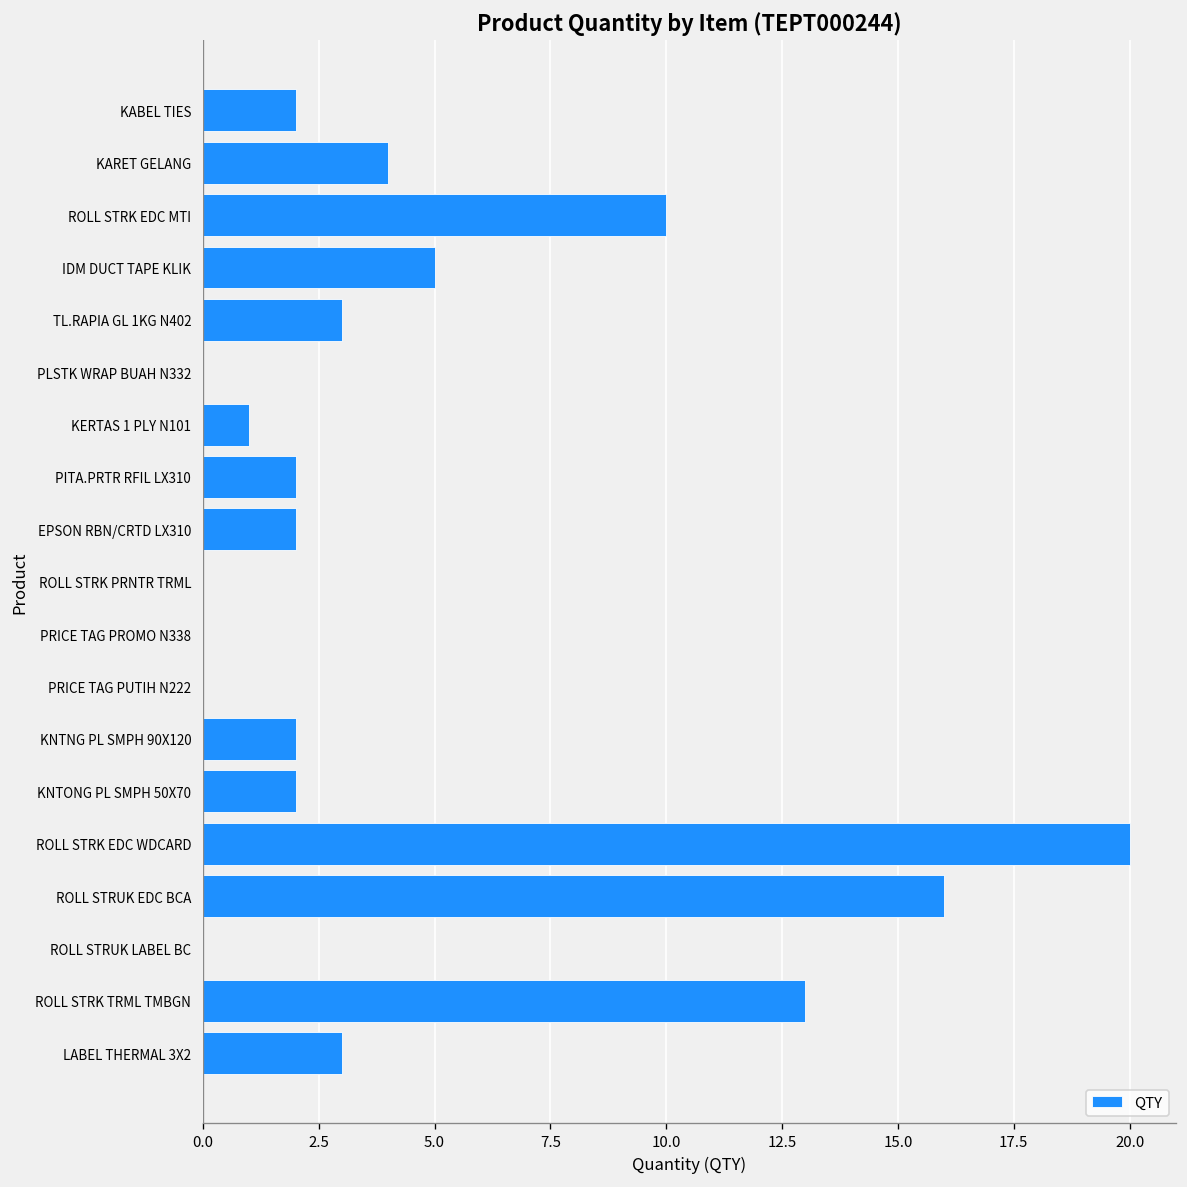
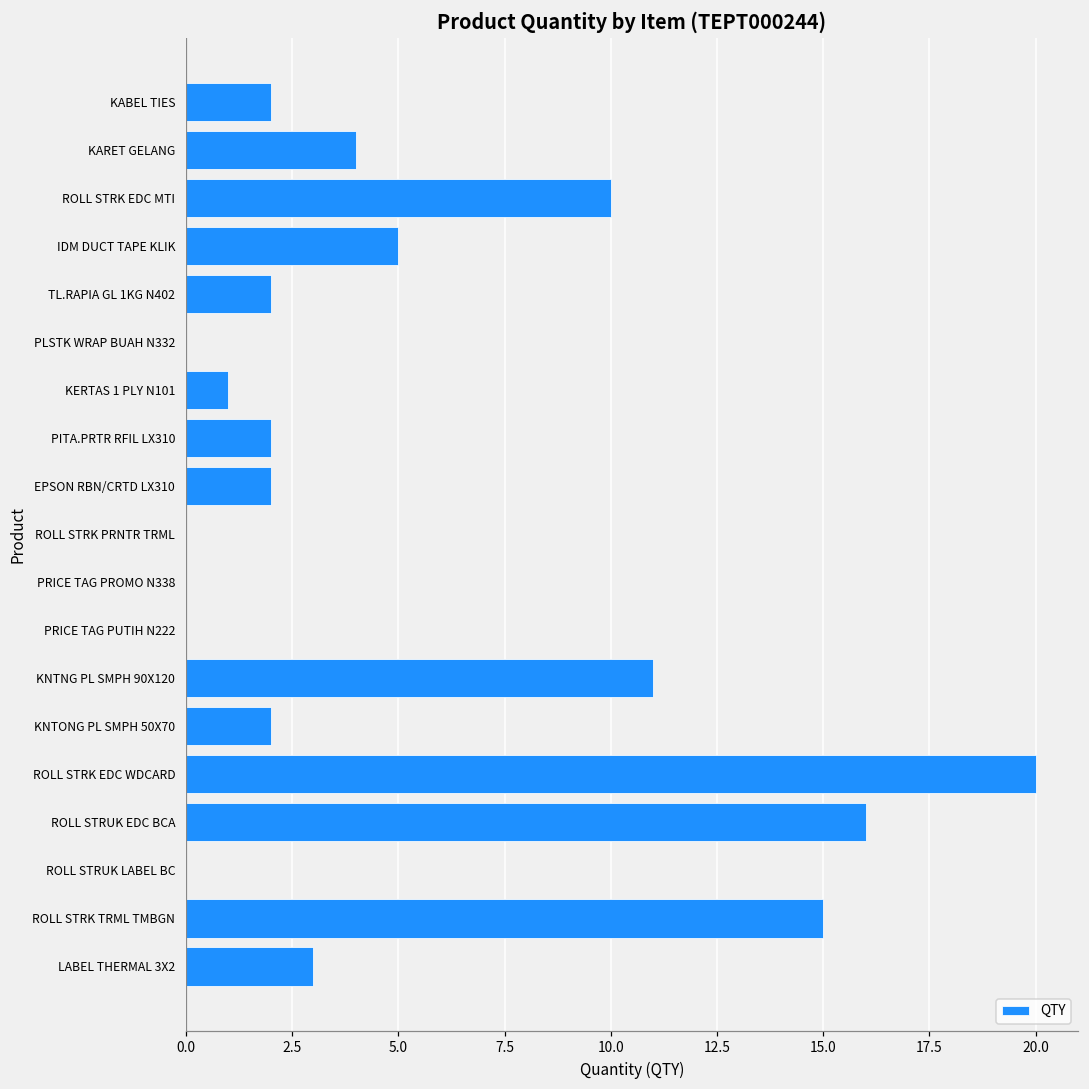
  {
    "KABEL TIES": 2,
    "KARET GELANG": 4,
    "ROLL STRK EDC MTI": 10,
    "IDM DUCT TAPE KLIK": 5,
-   "TL.RAPIA GL 1KG N402": 3,
+   "TL.RAPIA GL 1KG N402": 2,
    "PLSTK WRAP BUAH N332": 0,
    "KERTAS 1 PLY N101": 1,
    "PITA.PRTR RFIL LX310": 2,
    "EPSON RBN/CRTD LX310": 2,
    "ROLL STRK PRNTR TRML": 0,
    "PRICE TAG PROMO N338": 0,
    "PRICE TAG PUTIH N222": 0,
-   "KNTNG PL SMPH 90X120": 2,
+   "KNTNG PL SMPH 90X120": 11,
    "KNTONG PL SMPH 50X70": 2,
    "ROLL STRK EDC WDCARD": 20,
    "ROLL STRUK EDC BCA": 16,
    "ROLL STRUK LABEL BC": 0,
-   "ROLL STRK TRML TMBGN": 13,
+   "ROLL STRK TRML TMBGN": 15,
    "LABEL THERMAL 3X2": 3
  }
